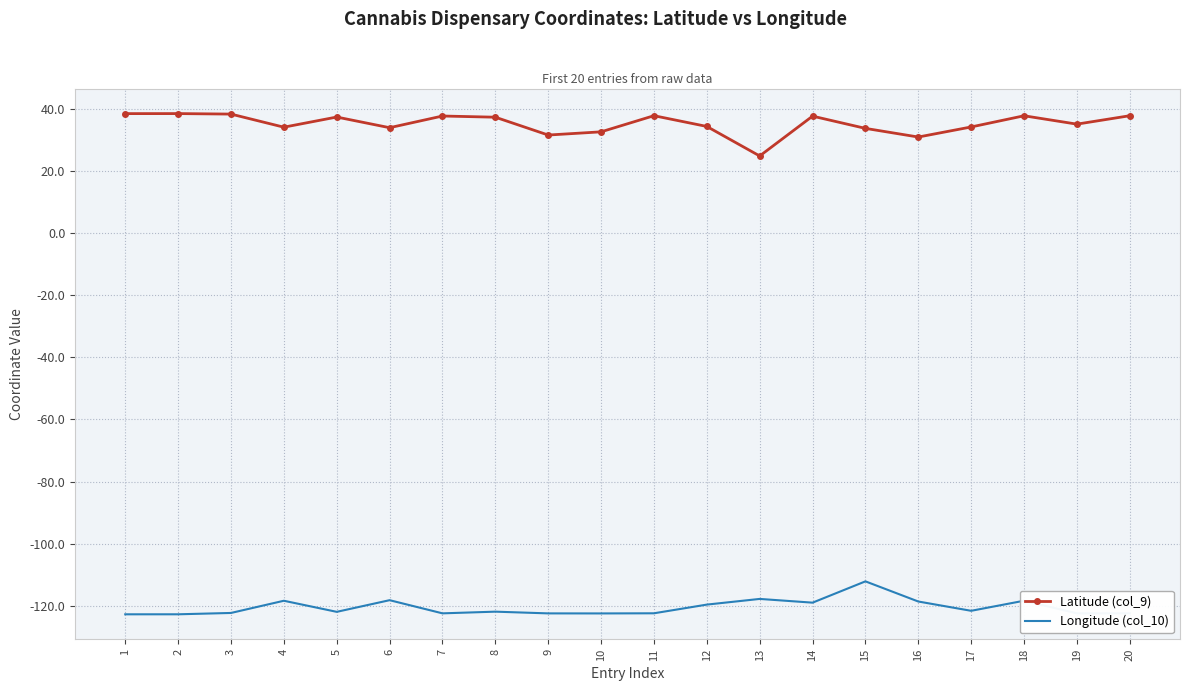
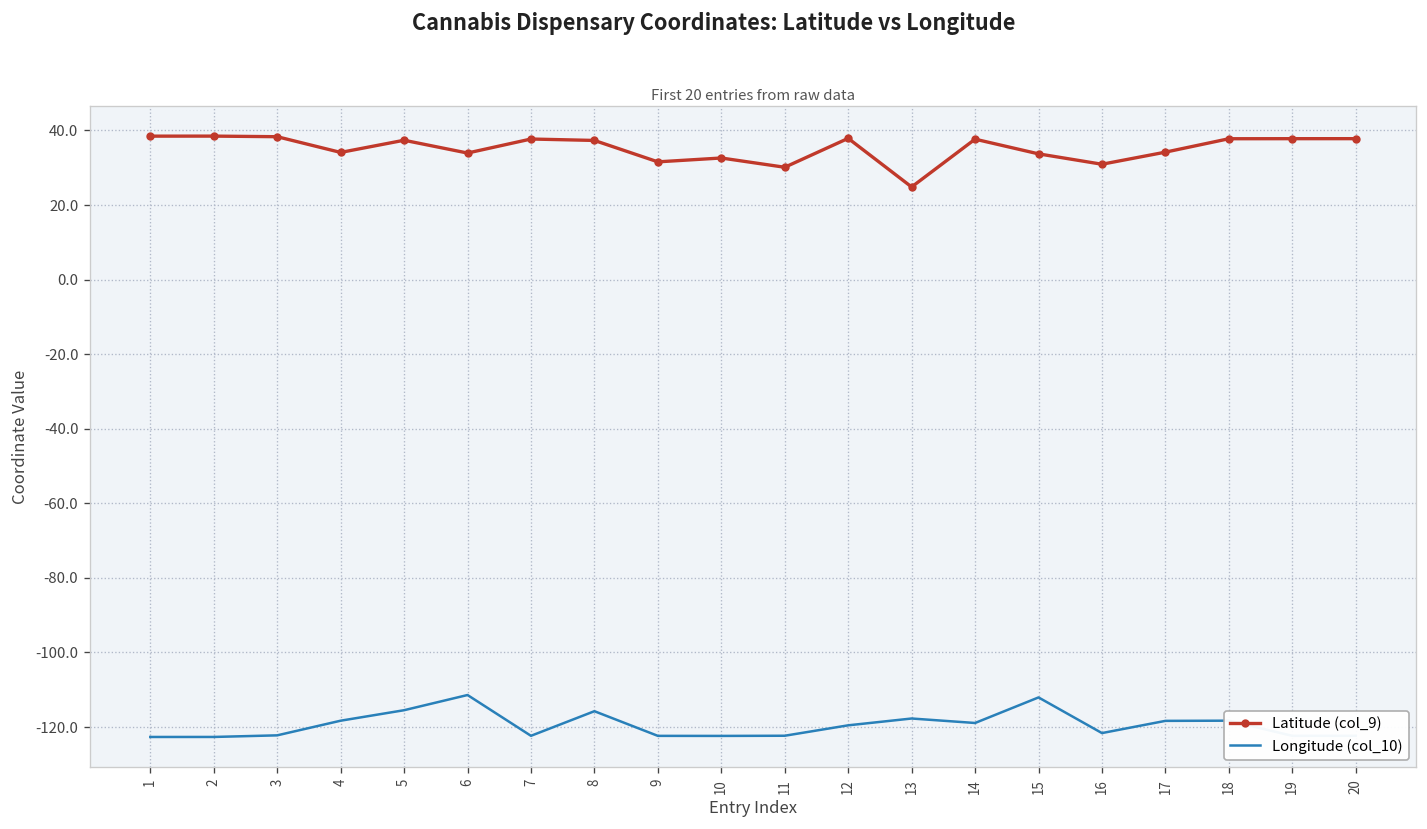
  {
    "Latitude (col_9)": {
      "1": 38,
      "2": 38,
      "3": 38,
      "4": 34,
      "5": 37,
      "6": 34,
      "7": 38,
      "8": 37,
      "9": 32,
      "10": 33,
-     "11": 38,
-     "12": 34,
+     "11": 30,
+     "12": 38,
      "13": 25,
      "14": 38,
      "15": 34,
      "16": 31,
      "17": 34,
      "18": 38,
-     "19": 35,
+     "19": 38,
      "20": 38
    },
    "Longitude (col_10)": {
      "1": -123,
      "2": -123,
      "3": -122,
      "4": -118,
-     "5": -122,
-     "6": -118,
+     "5": -116,
+     "6": -111,
      "7": -122,
-     "8": -122,
+     "8": -116,
      "9": -122,
      "10": -122,
      "11": -122,
      "12": -120,
      "13": -118,
      "14": -119,
      "15": -112,
-     "16": -119,
-     "17": -122
+     "16": -122,
+     "17": -118
    }
  }
